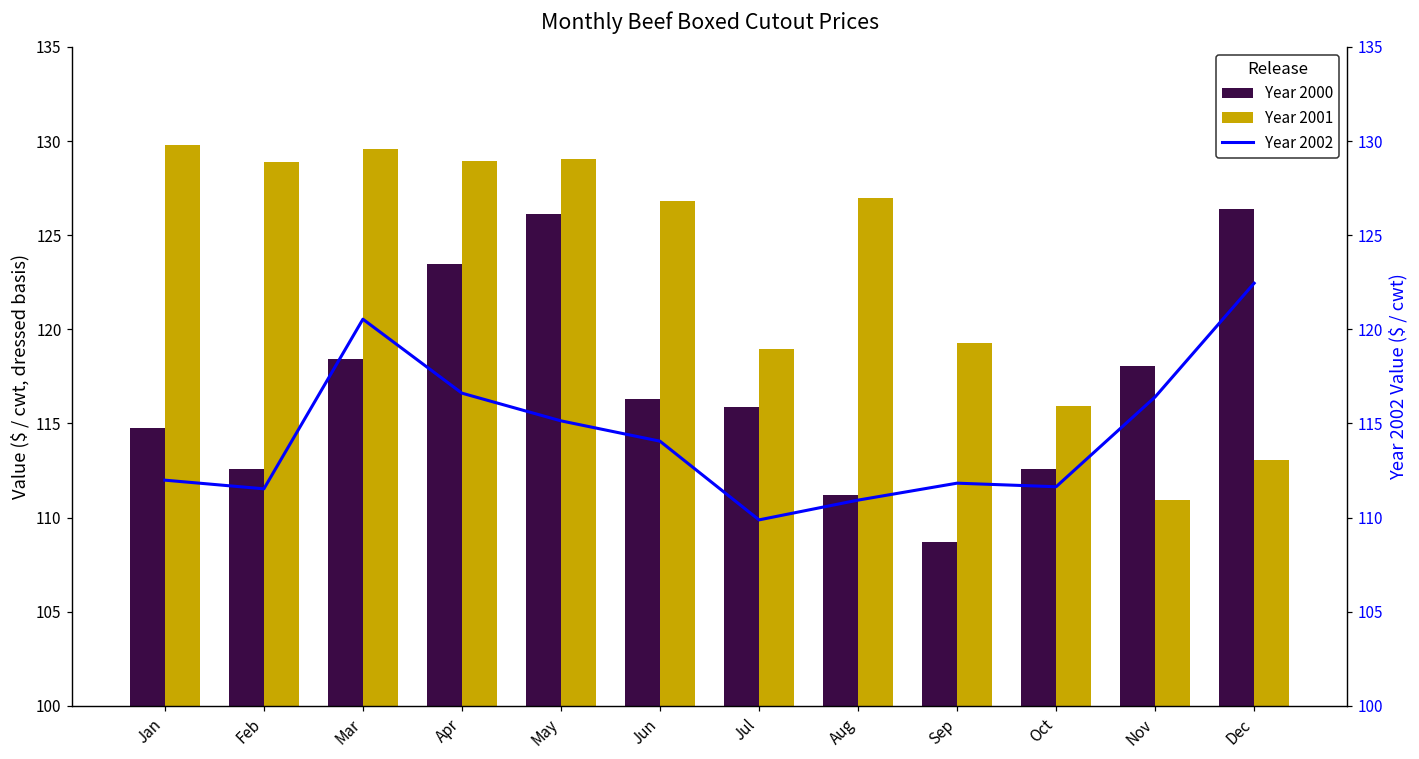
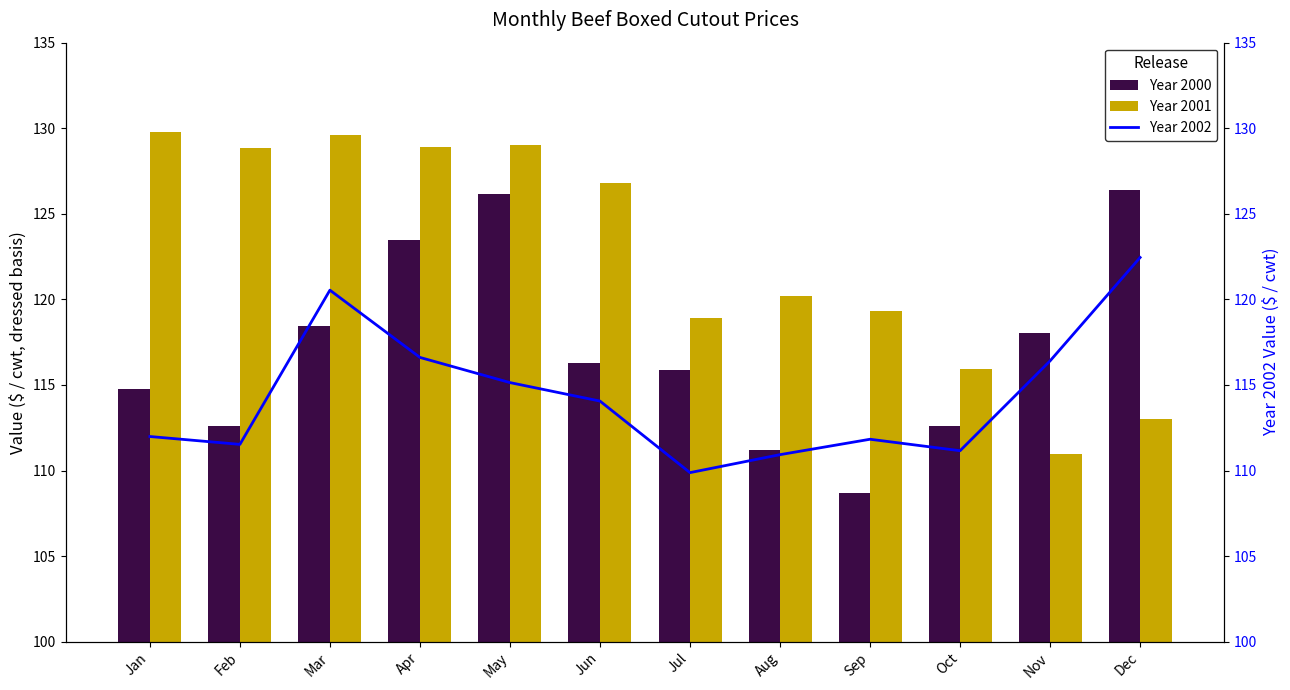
  {
    "Year 2000": {
      "Jan": 114.7,
      "Feb": 112.6,
      "Mar": 118.4,
      "Apr": 123.5,
      "May": 126.1,
      "Jun": 116.3,
      "Jul": 115.9,
      "Aug": 111.2,
      "Sep": 108.7,
      "Oct": 112.6,
      "Nov": 118.1,
      "Dec": 126.4
    },
    "Year 2001": {
      "Jan": 129.8,
      "Feb": 128.9,
      "Mar": 129.6,
      "Apr": 128.9,
      "May": 129.0,
      "Jun": 126.8,
      "Jul": 118.9,
-     "Aug": 127.0,
+     "Aug": 120.2,
      "Sep": 119.3,
      "Oct": 115.9,
      "Nov": 111.0,
      "Dec": 113.0
    },
    "Year 2002": {
      "Jan": 112.0,
      "Feb": 111.5,
      "Mar": 120.5,
      "Apr": 116.6,
      "May": 115.1,
      "Jun": 114.1,
      "Jul": 109.9,
      "Aug": 110.9,
      "Sep": 111.8,
-     "Oct": 111.6,
+     "Oct": 111.2,
      "Nov": 116.4,
      "Dec": 122.5
    }
  }
